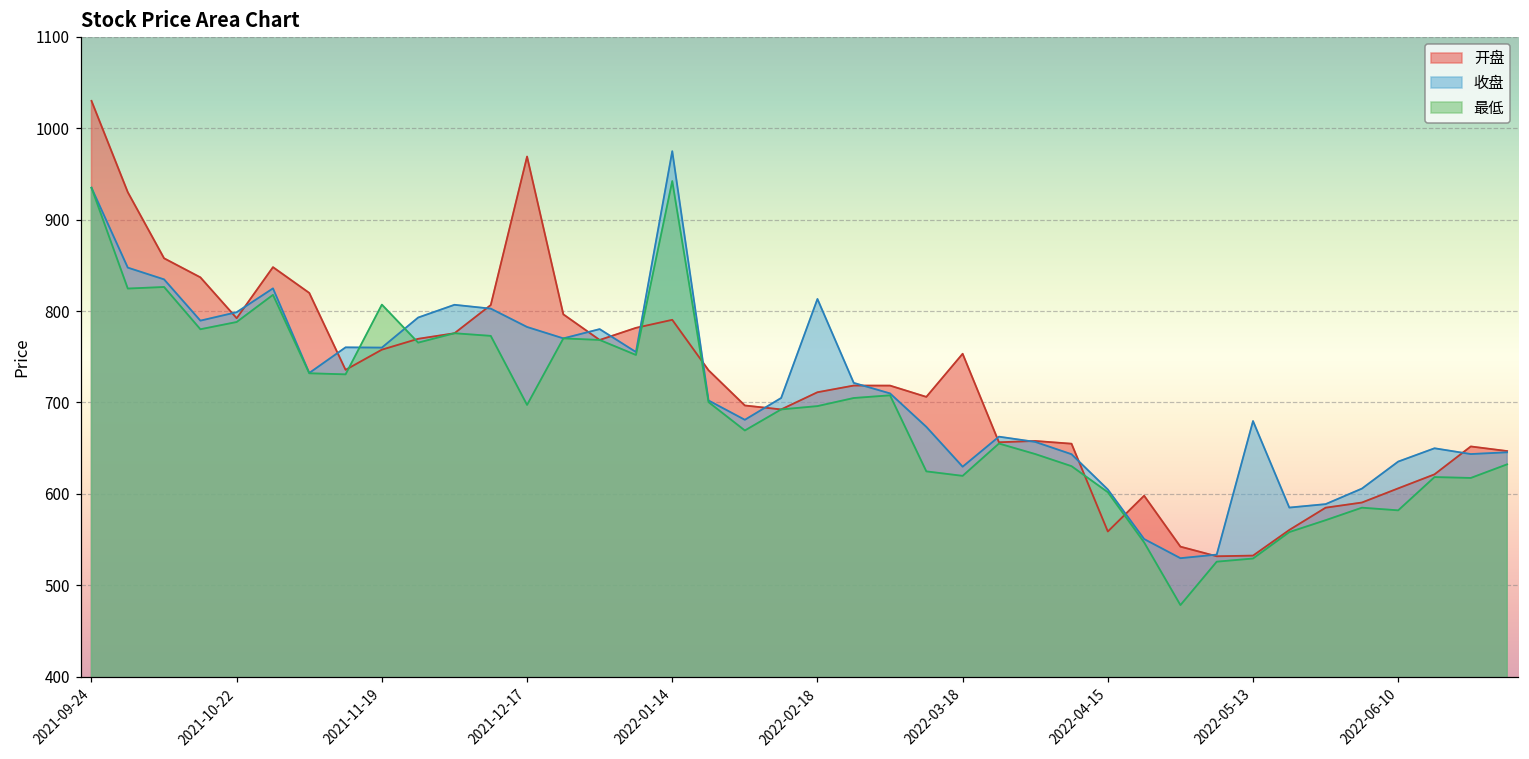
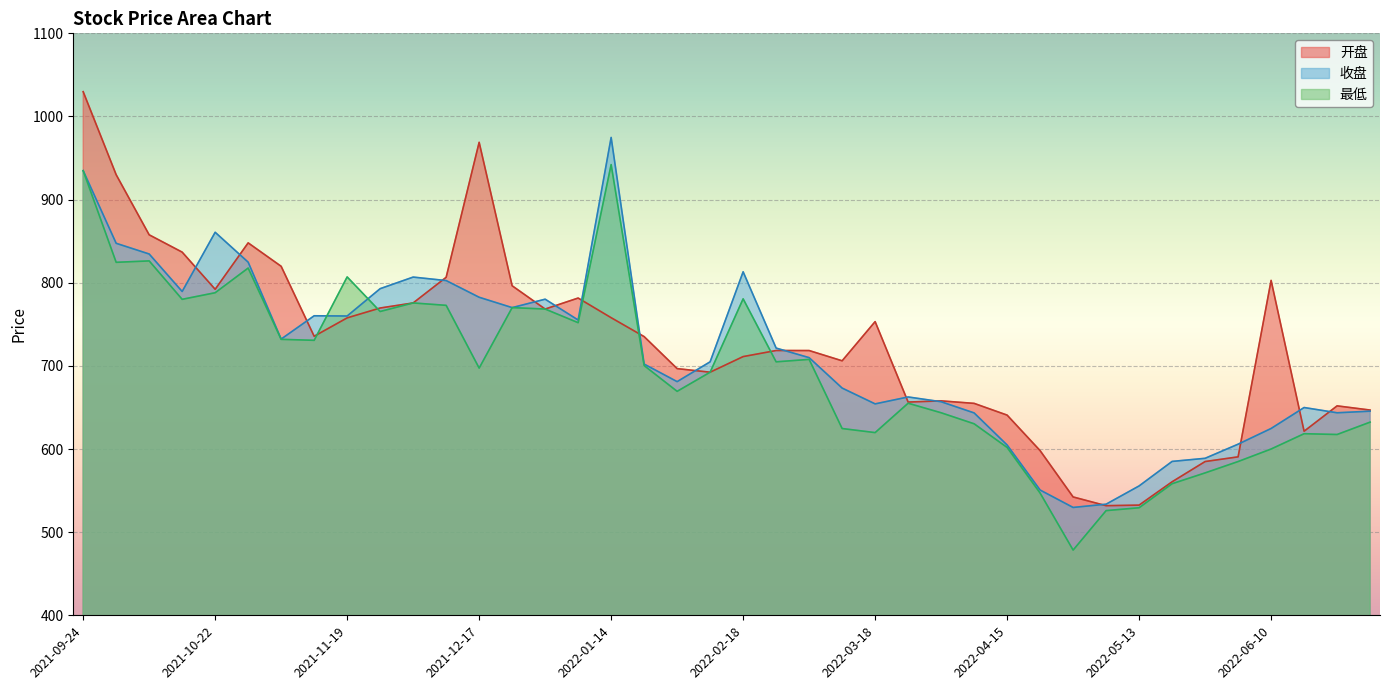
  {
    "开盘": {
      "2021-09-24": 1030,
      "2021-10-22": 790,
      "2021-12-17": 970,
-     "2022-01-14": 790,
+     "2022-01-14": 760,
      "2022-02-18": 710,
      "2022-03-18": 750,
-     "2022-04-15": 560,
+     "2022-04-15": 640,
      "2022-05-13": 530,
-     "2022-06-10": 610
+     "2022-06-10": 800
    },
    "收盘": {
-     "2021-10-22": 800,
+     "2021-10-22": 860,
      "2021-12-17": 780,
      "2022-01-14": 970,
      "2022-02-18": 810,
-     "2022-03-18": 630,
-     "2022-05-13": 680,
-     "2022-06-10": 640
+     "2022-03-18": 650,
+     "2022-05-13": 560,
+     "2022-06-10": 620
    },
    "最低": {
      "2021-10-22": 790,
      "2021-11-19": 810,
      "2021-12-17": 700,
      "2022-01-14": 940,
-     "2022-02-18": 700,
+     "2022-02-18": 780,
      "2022-03-18": 620,
      "2022-05-13": 530,
-     "2022-06-10": 580
+     "2022-06-10": 600
    }
  }
